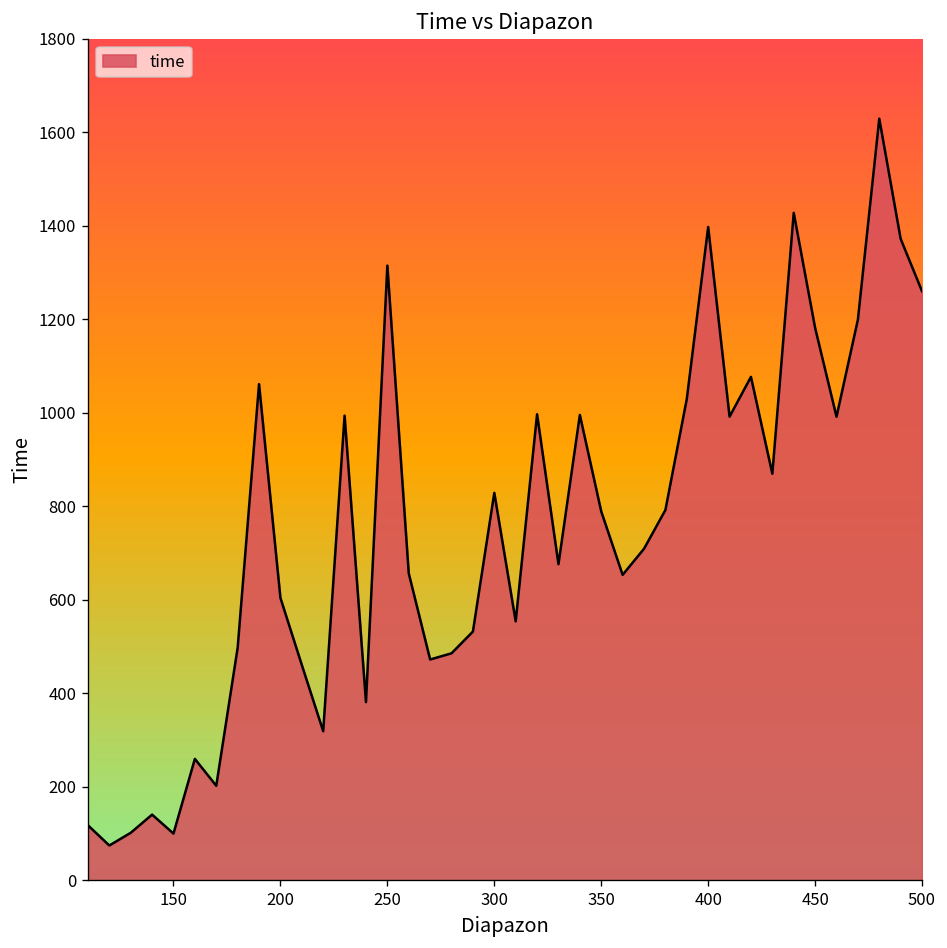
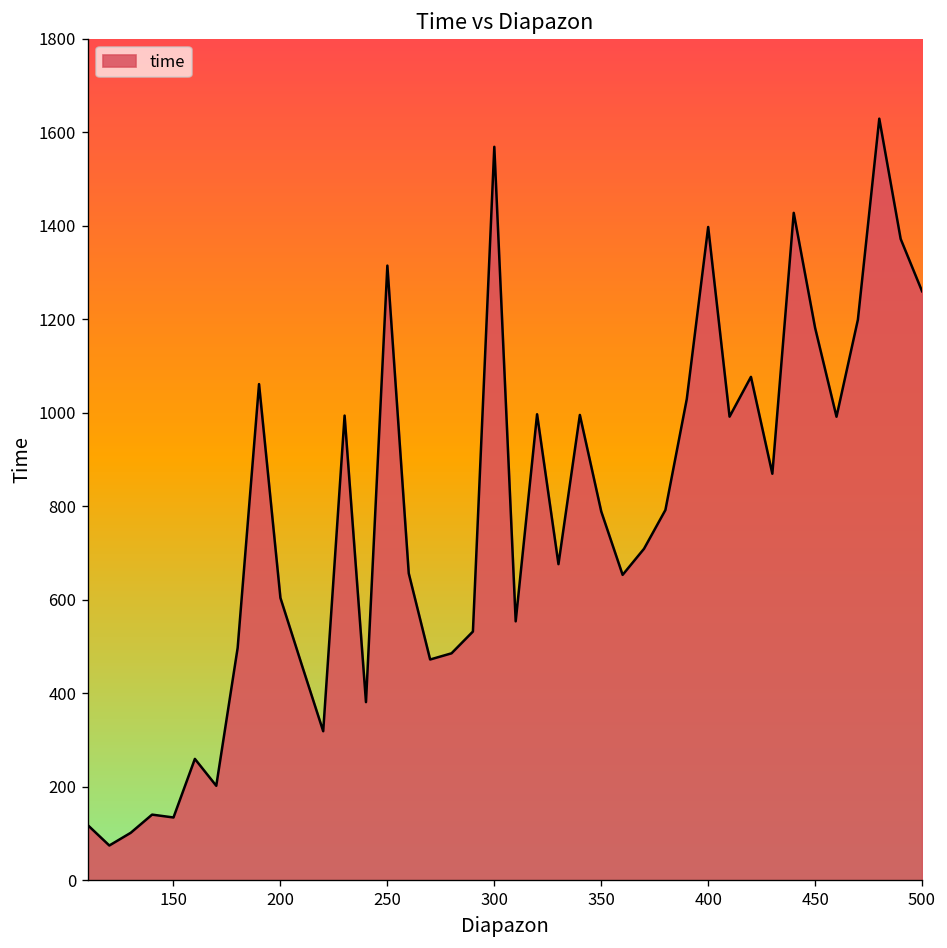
  {
-   "150": 100,
+   "150": 130,
    "200": 600,
    "250": 1310,
-   "300": 830,
+   "300": 1570,
    "350": 790,
    "400": 1400,
    "450": 1180,
    "500": 1260
  }
